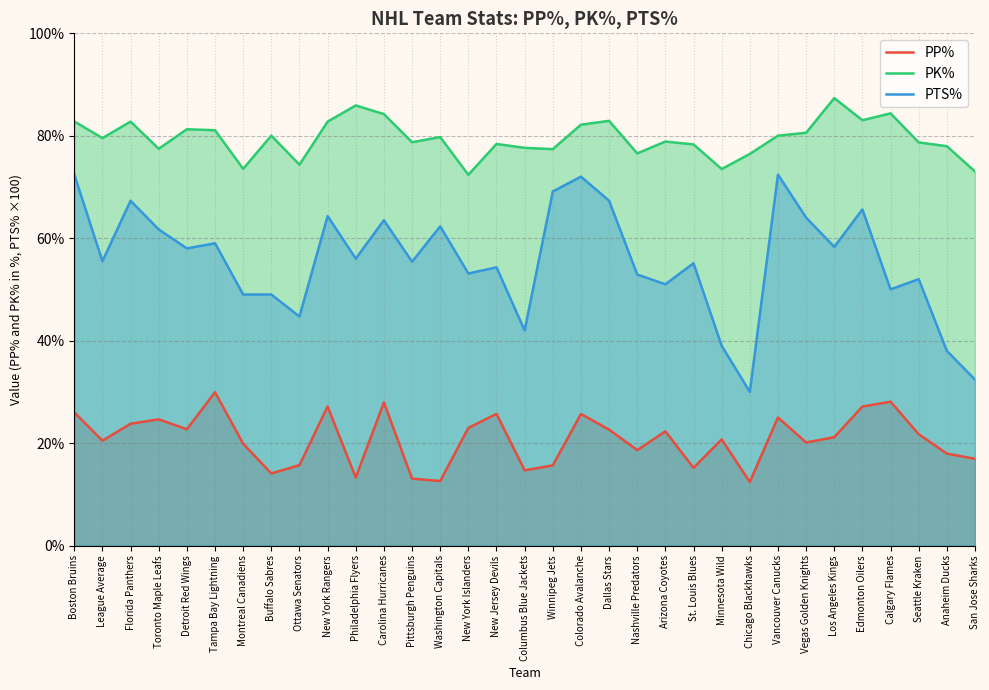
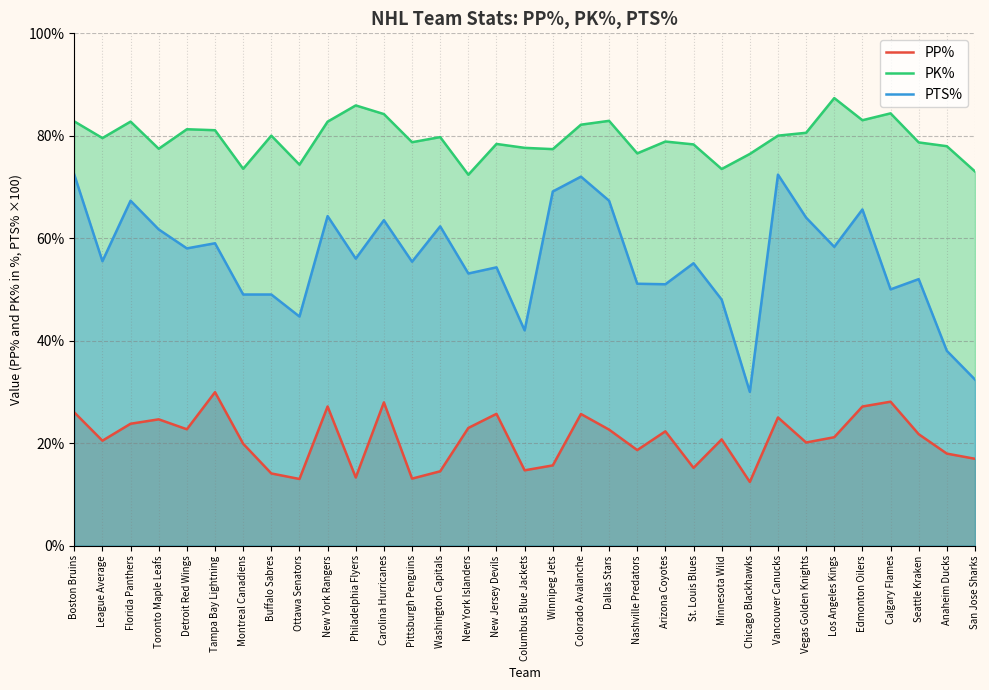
  {
    "PP%": {
      "Boston Bruins": "26%",
      "League Average": "20%",
      "Florida Panthers": "24%",
      "Toronto Maple Leafs": "25%",
      "Detroit Red Wings": "23%",
      "Tampa Bay Lightning": "30%",
      "Montreal Canadiens": "20%",
      "Buffalo Sabres": "14%",
-     "Ottawa Senators": "16%",
+     "Ottawa Senators": "13%",
      "New York Rangers": "27%",
      "Philadelphia Flyers": "13%",
      "Carolina Hurricanes": "28%",
      "Pittsburgh Penguins": "13%",
-     "Washington Capitals": "13%",
+     "Washington Capitals": "15%",
      "New York Islanders": "23%",
      "New Jersey Devils": "26%",
      "Columbus Blue Jackets": "15%",
      "Winnipeg Jets": "16%",
      "Colorado Avalanche": "26%",
      "Dallas Stars": "23%",
      "Nashville Predators": "19%",
      "Arizona Coyotes": "22%",
      "St. Louis Blues": "15%",
      "Minnesota Wild": "21%",
      "Chicago Blackhawks": "12%",
      "Vancouver Canucks": "25%",
      "Vegas Golden Knights": "20%",
      "Los Angeles Kings": "21%",
      "Edmonton Oilers": "27%",
      "Calgary Flames": "28%",
      "Seattle Kraken": "22%",
      "Anaheim Ducks": "18%",
      "San Jose Sharks": "17%"
    },
    "PK%": {
      "Boston Bruins": "83%",
      "League Average": "80%",
      "Florida Panthers": "83%",
      "Toronto Maple Leafs": "77%",
      "Detroit Red Wings": "81%",
      "Tampa Bay Lightning": "81%",
      "Montreal Canadiens": "74%",
      "Buffalo Sabres": "80%",
      "Ottawa Senators": "74%",
      "New York Rangers": "83%",
      "Philadelphia Flyers": "86%",
      "Carolina Hurricanes": "84%",
      "Pittsburgh Penguins": "79%",
      "Washington Capitals": "80%",
      "New York Islanders": "72%",
      "New Jersey Devils": "78%",
      "Columbus Blue Jackets": "78%",
      "Winnipeg Jets": "77%",
      "Colorado Avalanche": "82%",
      "Dallas Stars": "83%",
      "Nashville Predators": "77%",
      "Arizona Coyotes": "79%",
      "St. Louis Blues": "78%",
      "Minnesota Wild": "73%",
      "Chicago Blackhawks": "76%",
      "Vancouver Canucks": "80%",
      "Vegas Golden Knights": "81%",
      "Los Angeles Kings": "87%",
      "Edmonton Oilers": "83%",
      "Calgary Flames": "84%",
      "Seattle Kraken": "79%",
      "Anaheim Ducks": "78%",
      "San Jose Sharks": "73%"
    },
    "PTS%": {
      "Boston Bruins": "72%",
      "League Average": "56%",
      "Florida Panthers": "67%",
      "Toronto Maple Leafs": "62%",
      "Detroit Red Wings": "58%",
      "Tampa Bay Lightning": "59%",
      "Montreal Canadiens": "49%",
      "Buffalo Sabres": "49%",
      "Ottawa Senators": "45%",
      "New York Rangers": "64%",
      "Philadelphia Flyers": "56%",
      "Carolina Hurricanes": "64%",
      "Pittsburgh Penguins": "55%",
      "Washington Capitals": "62%",
      "New York Islanders": "53%",
      "New Jersey Devils": "54%",
      "Columbus Blue Jackets": "42%",
      "Winnipeg Jets": "69%",
      "Colorado Avalanche": "72%",
      "Dallas Stars": "67%",
-     "Nashville Predators": "53%",
+     "Nashville Predators": "51%",
      "Arizona Coyotes": "51%",
      "St. Louis Blues": "55%",
-     "Minnesota Wild": "39%",
+     "Minnesota Wild": "48%",
      "Chicago Blackhawks": "30%",
      "Vancouver Canucks": "72%",
      "Vegas Golden Knights": "64%",
      "Los Angeles Kings": "58%",
      "Edmonton Oilers": "66%",
      "Calgary Flames": "50%",
      "Seattle Kraken": "52%",
      "Anaheim Ducks": "38%",
      "San Jose Sharks": "32%"
    }
  }
